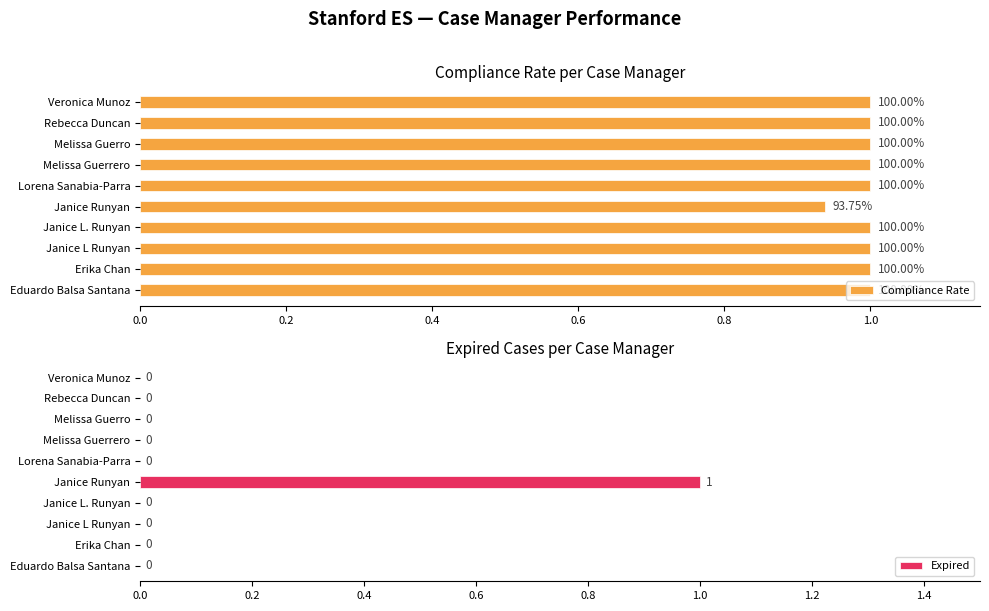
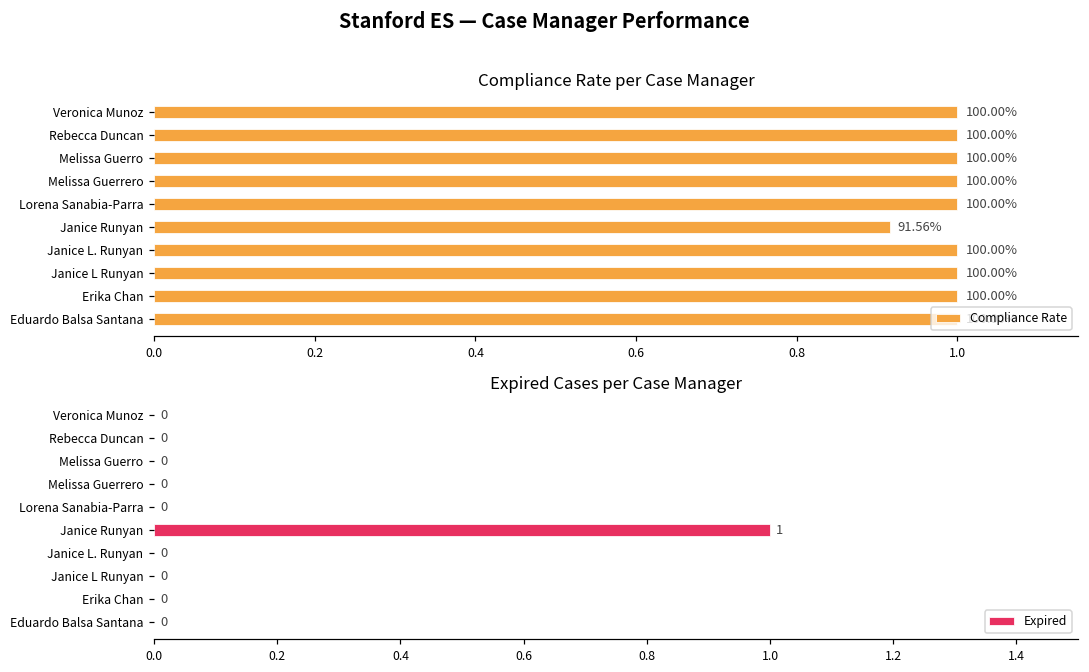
  {
    "Compliance Rate per Case Manager": {
      "Veronica Munoz": "100.00%",
      "Rebecca Duncan": "100.00%",
      "Melissa Guerro": "100.00%",
      "Melissa Guerrero": "100.00%",
      "Lorena Sanabia-Parra": "100.00%",
-     "Janice Runyan": "93.75%",
+     "Janice Runyan": "91.56%",
      "Janice L. Runyan": "100.00%",
      "Janice L Runyan": "100.00%",
      "Erika Chan": "100.00%"
    },
    "Expired Cases per Case Manager": {
      "Veronica Munoz": "0",
      "Rebecca Duncan": "0",
      "Melissa Guerro": "0",
      "Melissa Guerrero": "0",
      "Lorena Sanabia-Parra": "0",
      "Janice Runyan": "1",
      "Janice L. Runyan": "0",
      "Janice L Runyan": "0",
      "Erika Chan": "0",
      "Eduardo Balsa Santana": "0"
    }
  }
